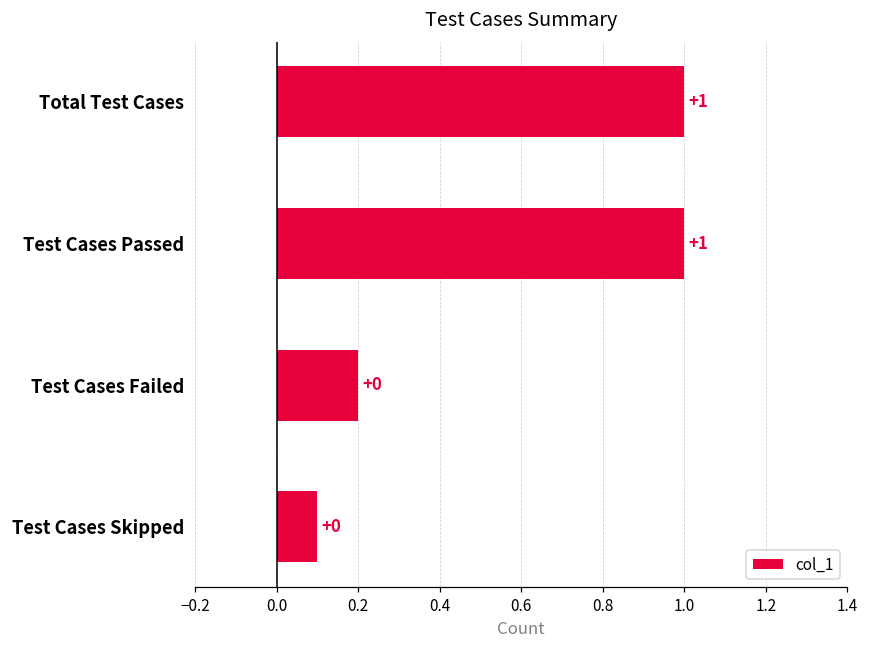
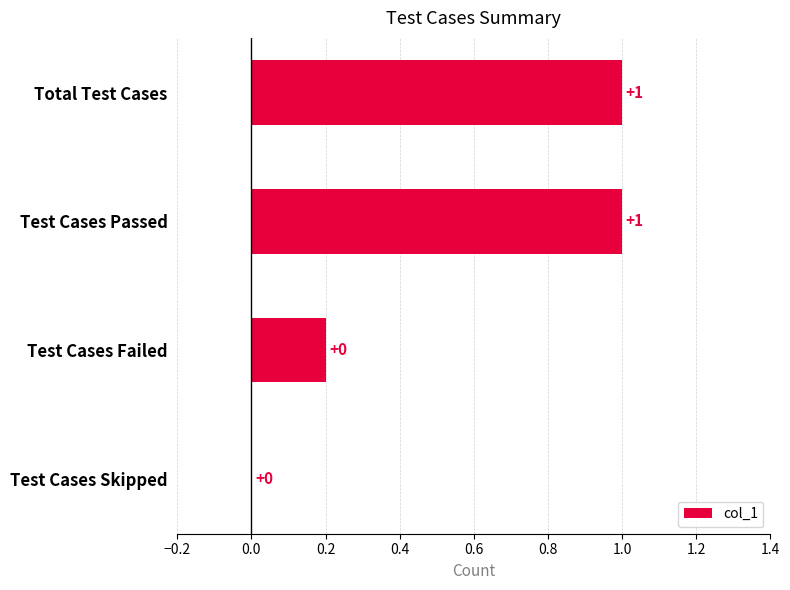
  {
-   "Test Cases Skipped": 0.1
+   "Test Cases Skipped": 0.0
  }
